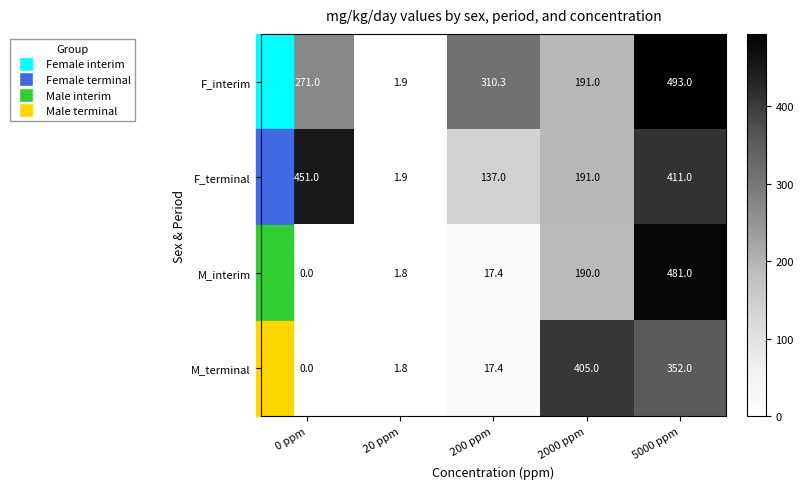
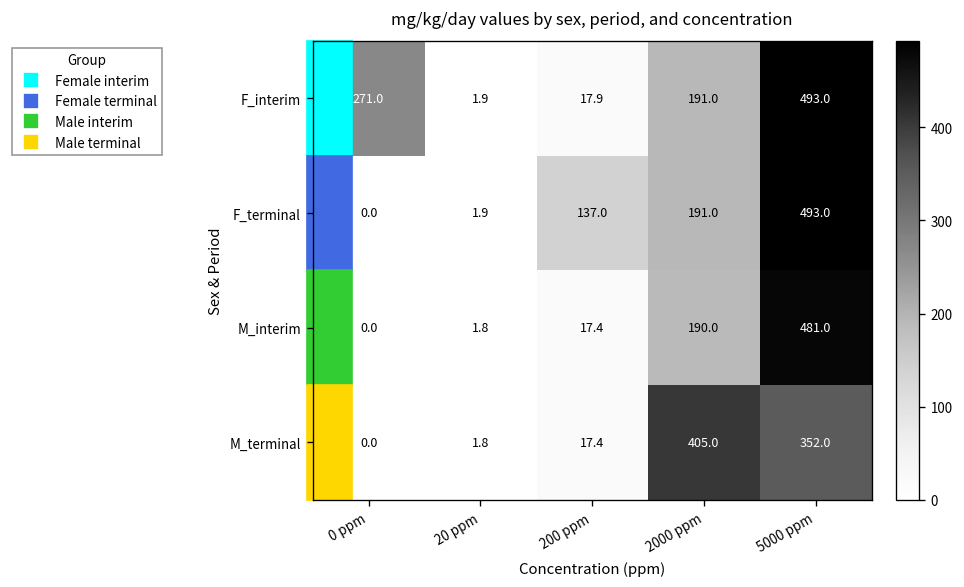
  {
    "F_interim": {
      "0 ppm": 271.0,
      "20 ppm": 1.9,
-     "200 ppm": 310.3,
+     "200 ppm": 17.9,
      "2000 ppm": 191.0,
      "5000 ppm": 493.0
    },
    "F_terminal": {
-     "0 ppm": 451.0,
+     "0 ppm": 0.0,
      "20 ppm": 1.9,
      "200 ppm": 137.0,
      "2000 ppm": 191.0,
-     "5000 ppm": 411.0
+     "5000 ppm": 493.0
    },
    "M_interim": {
      "0 ppm": 0.0,
      "20 ppm": 1.8,
      "200 ppm": 17.4,
      "2000 ppm": 190.0,
      "5000 ppm": 481.0
    },
    "M_terminal": {
      "0 ppm": 0.0,
      "20 ppm": 1.8,
      "200 ppm": 17.4,
      "2000 ppm": 405.0,
      "5000 ppm": 352.0
    }
  }
